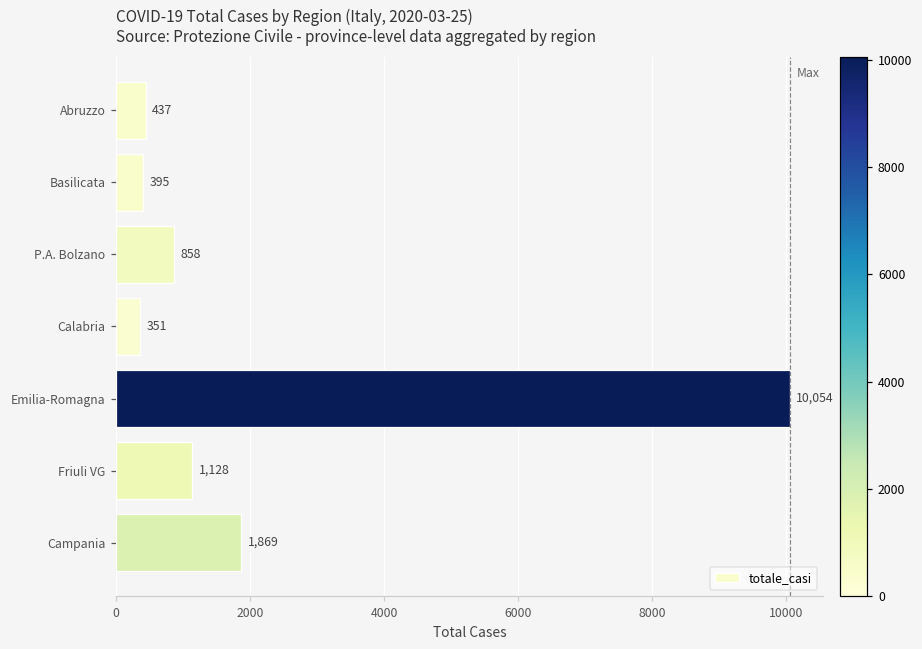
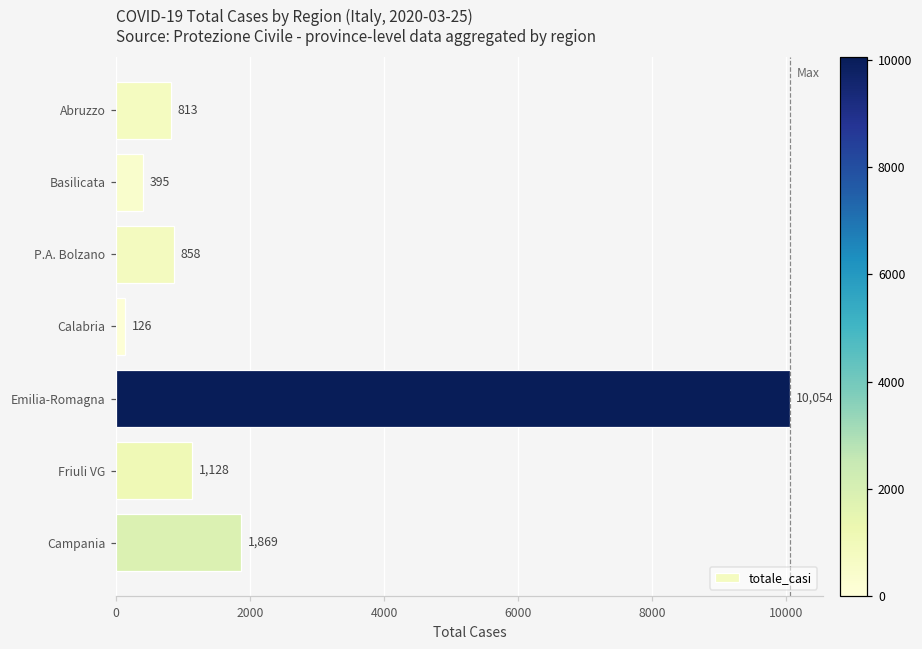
  {
-   "Abruzzo": "437",
+   "Abruzzo": "813",
    "Basilicata": "395",
    "P.A. Bolzano": "858",
-   "Calabria": "351",
+   "Calabria": "126",
    "Emilia-Romagna": "10,054",
    "Friuli VG": "1,128",
    "Campania": "1,869"
  }
